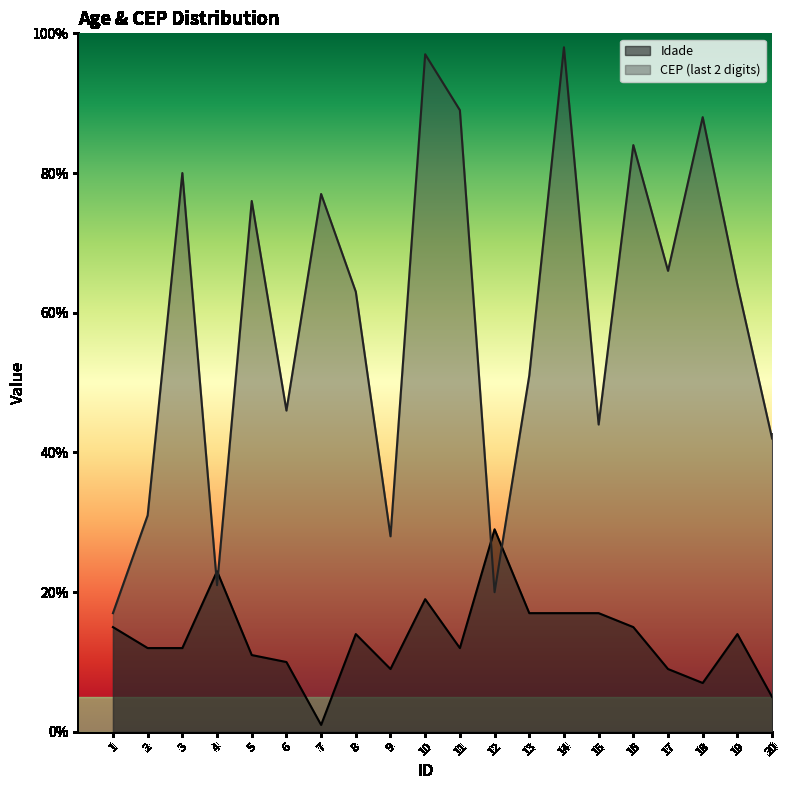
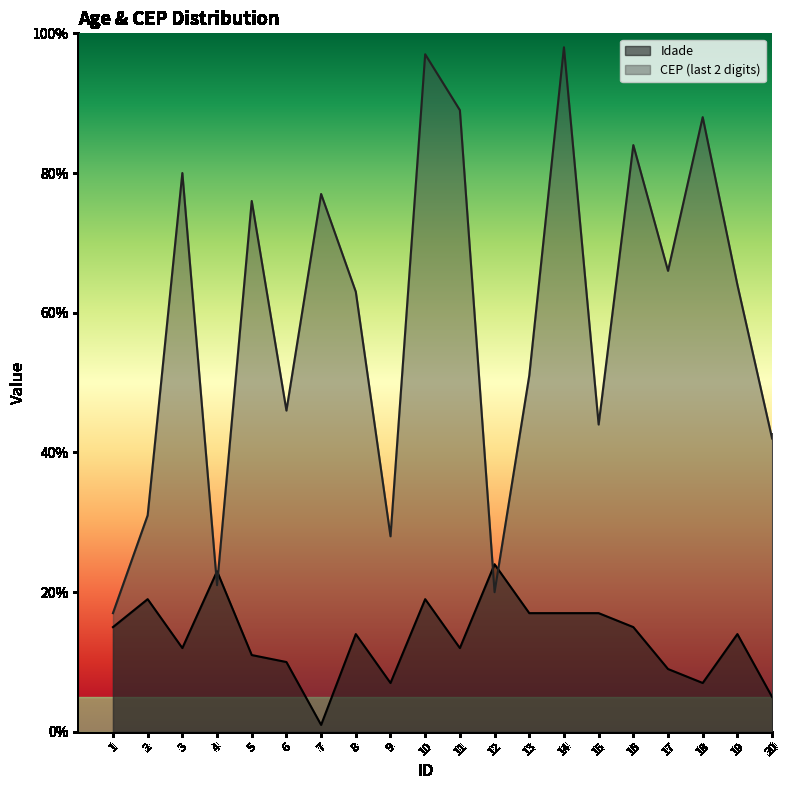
  {
    "Idade": {
      "1": "15%",
-     "2": "12%",
+     "2": "19%",
      "3": "12%",
      "4": "23%",
      "5": "11%",
      "6": "10%",
      "8": "14%",
-     "9": "9%",
+     "9": "7%",
      "10": "19%",
      "11": "12%",
-     "12": "29%",
+     "12": "24%",
      "13": "17%",
      "14": "17%",
      "15": "17%",
      "16": "15%",
      "17": "9%",
      "18": "7%",
      "19": "14%"
    },
    "CEP (last 2 digits)": {
      "1": "17%",
      "2": "31%",
      "3": "80%",
      "4": "21%",
      "5": "76%",
      "6": "46%",
      "7": "77%",
      "8": "63%",
      "9": "28%",
      "10": "97%",
      "11": "89%",
      "12": "20%",
      "13": "51%",
      "14": "98%",
      "15": "44%",
      "16": "84%",
      "17": "66%",
      "18": "88%",
      "19": "64%",
      "20": "42%"
    }
  }
